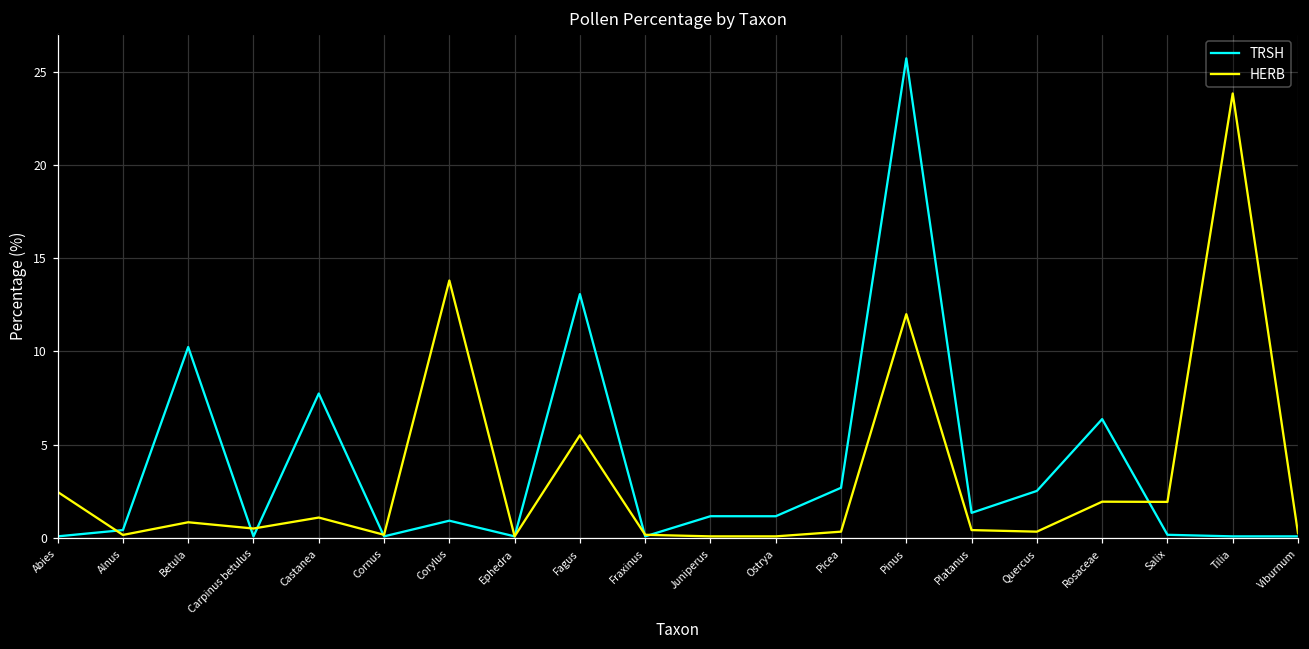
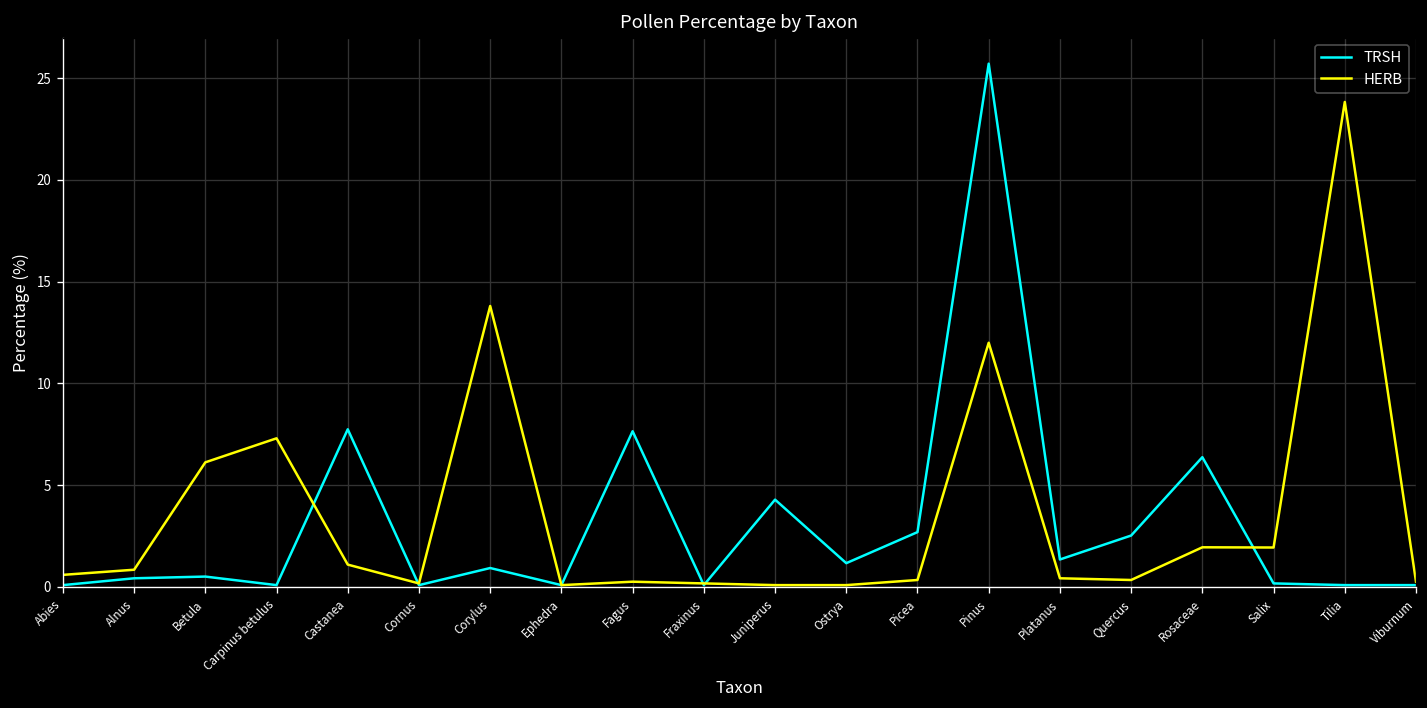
  {
    "TRSH": {
      "Abies": 0.1,
      "Alnus": 0.4,
-     "Betula": 10.2,
+     "Betula": 0.5,
      "Carpinus betulus": 0.1,
      "Castanea": 7.7,
      "Corylus": 0.9,
-     "Fagus": 13.1,
-     "Juniperus": 1.2,
+     "Fagus": 7.6,
+     "Juniperus": 4.3,
      "Ostrya": 1.2,
      "Picea": 2.7,
      "Pinus": 25.7,
      "Platanus": 1.3,
      "Quercus": 2.5,
      "Rosaceae": 6.4,
      "Salix": 0.2,
      "Tilia": 0.1,
      "Viburnum": 0.1
    },
    "HERB": {
-     "Abies": 2.5,
-     "Alnus": 0.2,
-     "Betula": 0.8,
-     "Carpinus betulus": 0.5,
+     "Abies": 0.6,
+     "Alnus": 0.8,
+     "Betula": 6.1,
+     "Carpinus betulus": 7.3,
      "Castanea": 1.1,
      "Corylus": 13.8,
-     "Fagus": 5.5,
+     "Fagus": 0.3,
      "Juniperus": 0.1,
      "Ostrya": 0.1,
      "Picea": 0.3,
      "Pinus": 12.0,
      "Platanus": 0.4,
      "Quercus": 0.3,
      "Rosaceae": 1.9,
      "Salix": 1.9,
      "Tilia": 23.8,
      "Viburnum": 0.3
    }
  }
